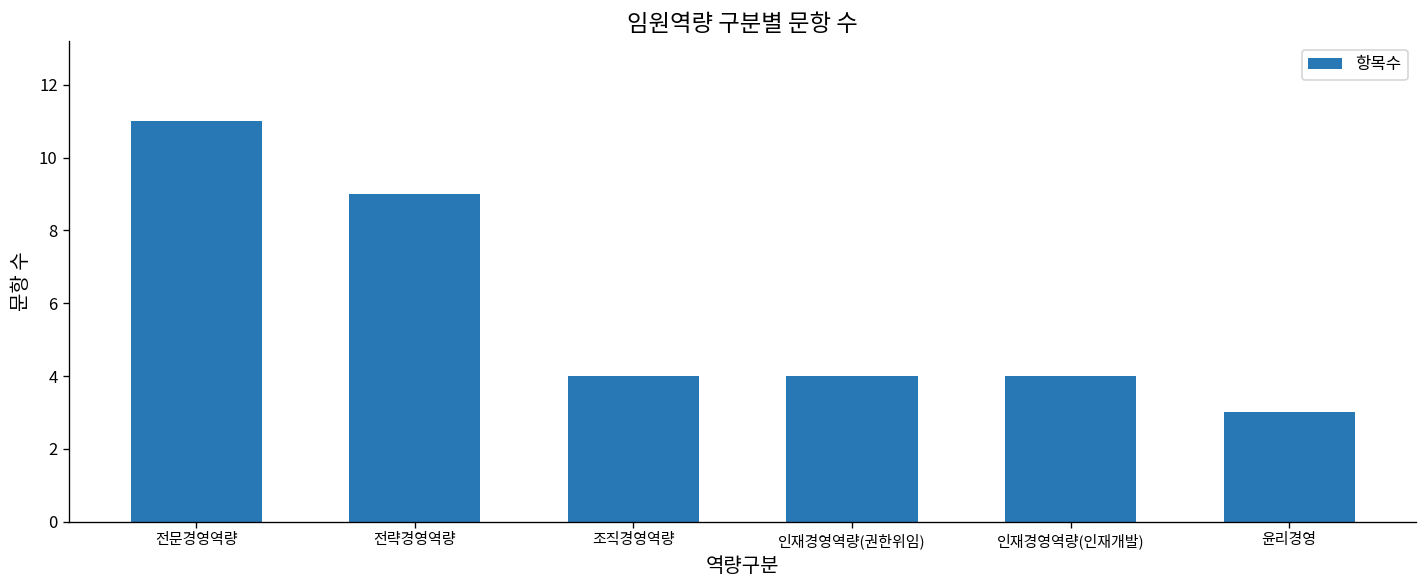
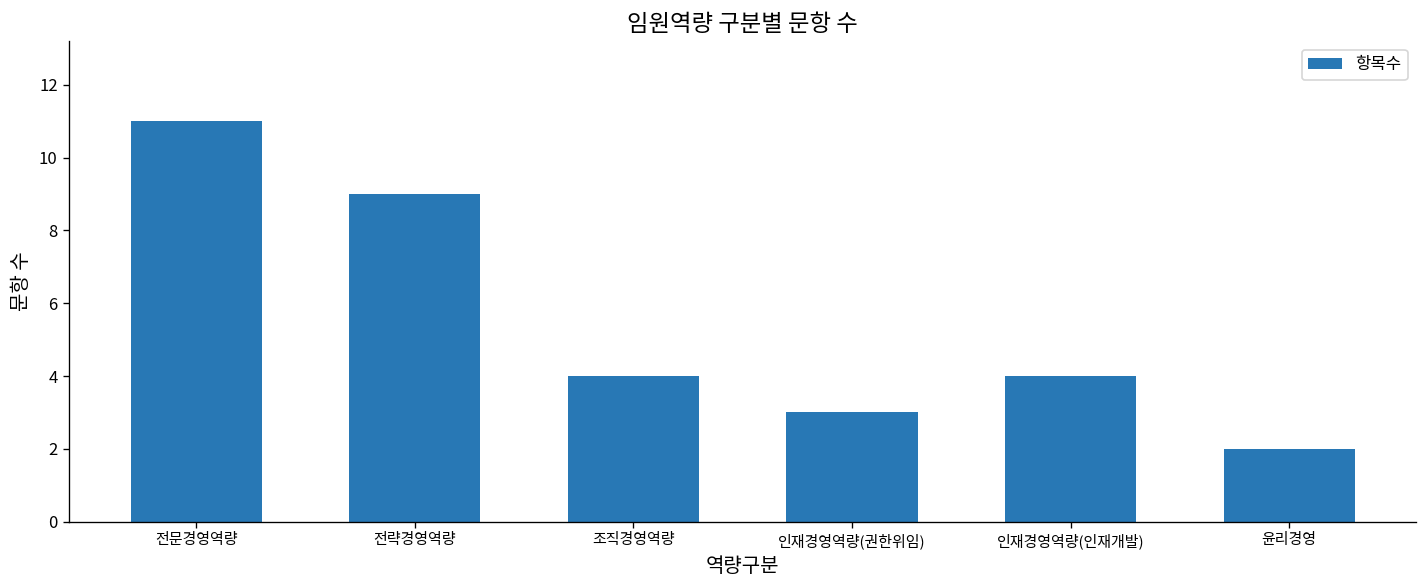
  {
    "전문경영역량": 11,
    "전략경영역량": 9,
    "조직경영역량": 4,
-   "인재경영역량(권한위임)": 4,
+   "인재경영역량(권한위임)": 3,
    "인재경영역량(인재개발)": 4,
-   "윤리경영": 3
+   "윤리경영": 2
  }
